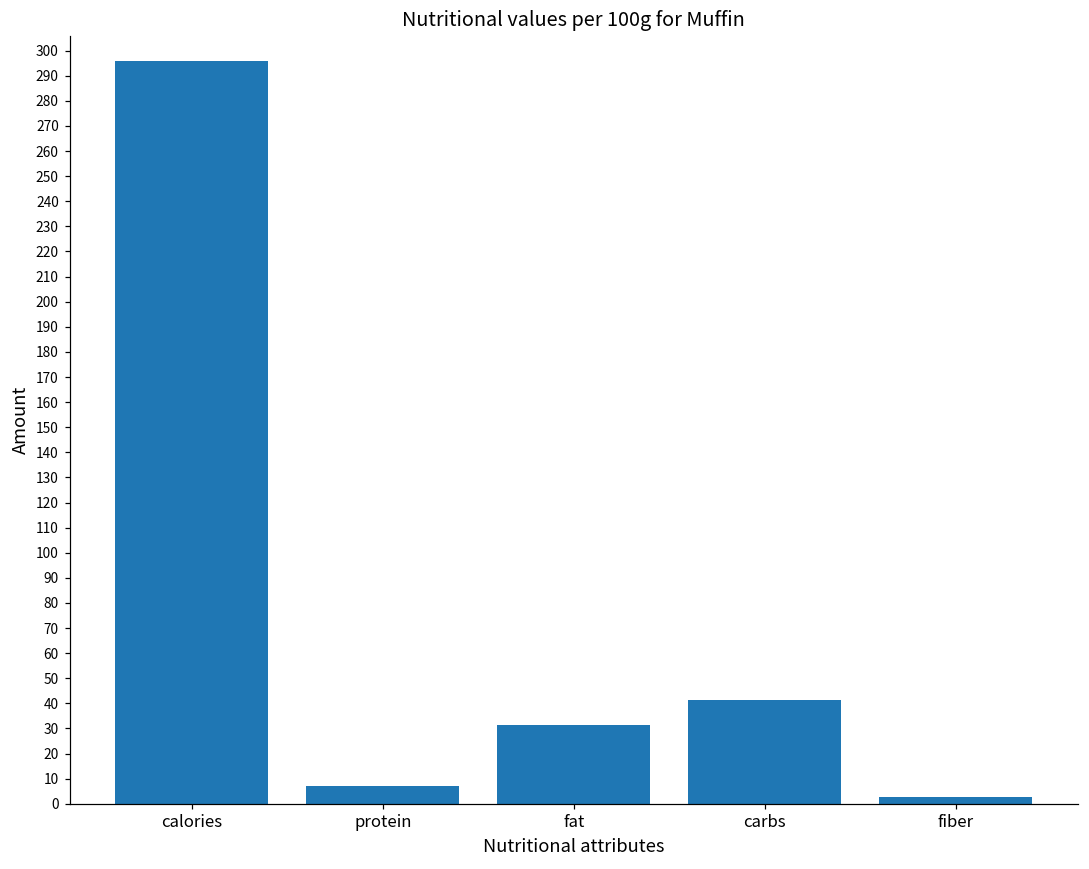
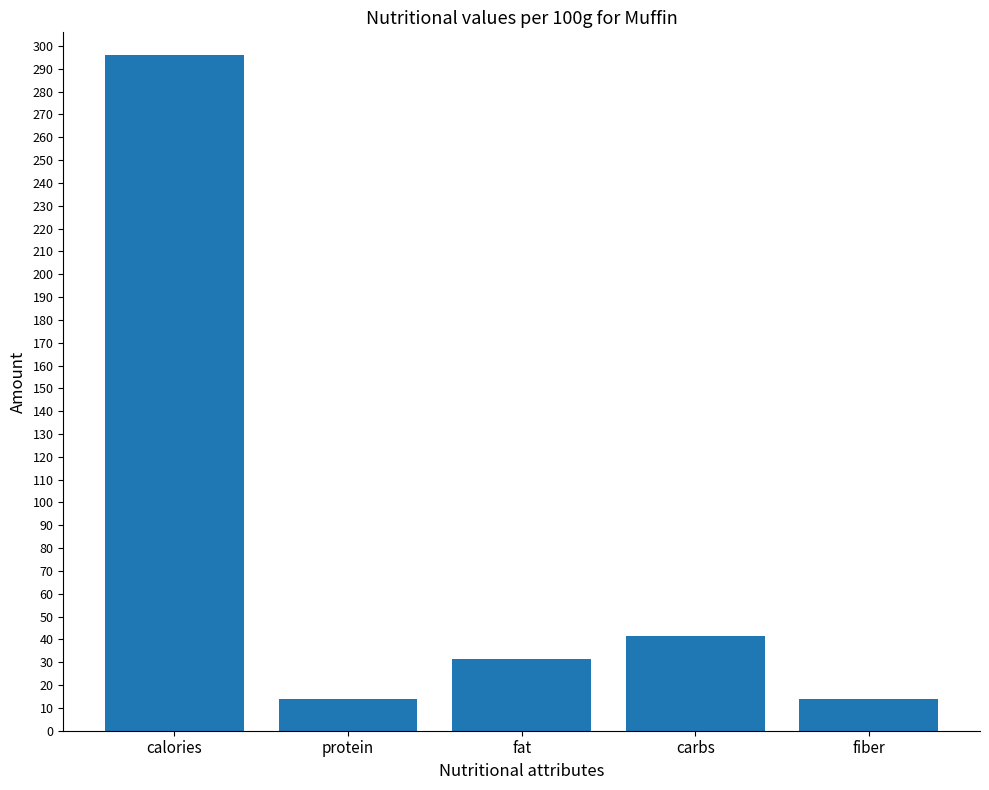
  {
    "calories": 296,
-   "protein": 7,
+   "protein": 14,
    "fat": 31,
    "carbs": 41,
-   "fiber": 3
+   "fiber": 14
  }
